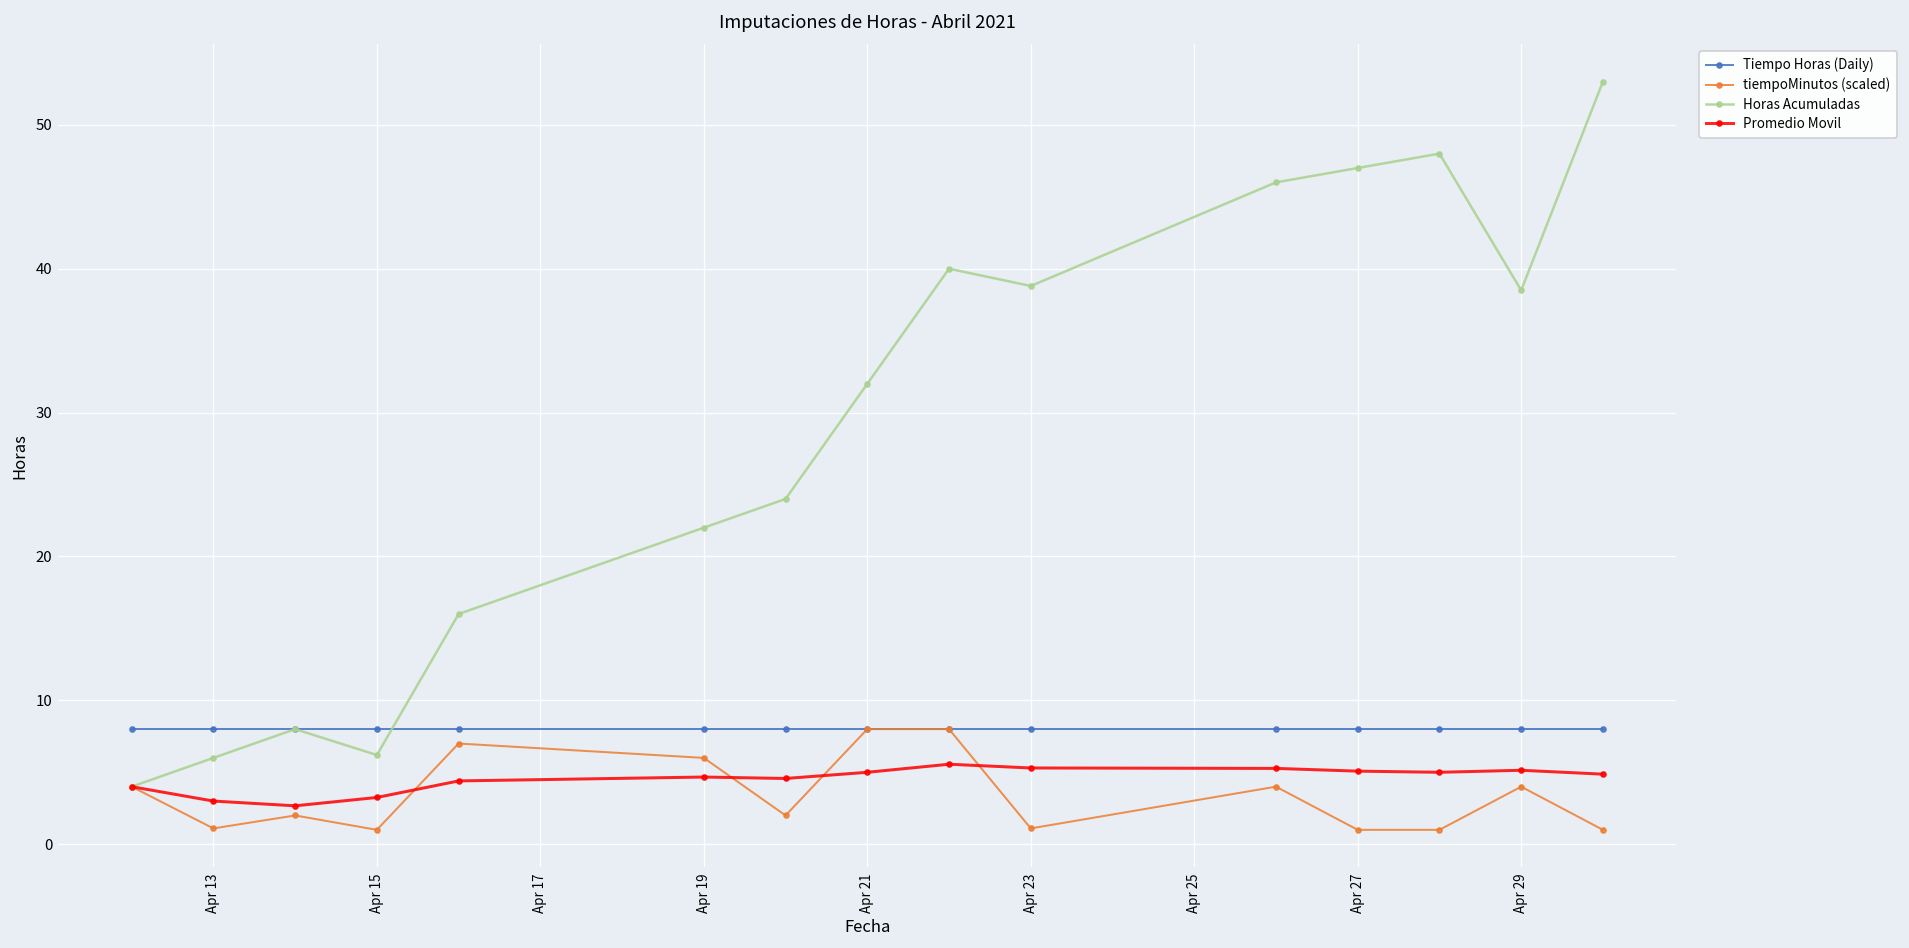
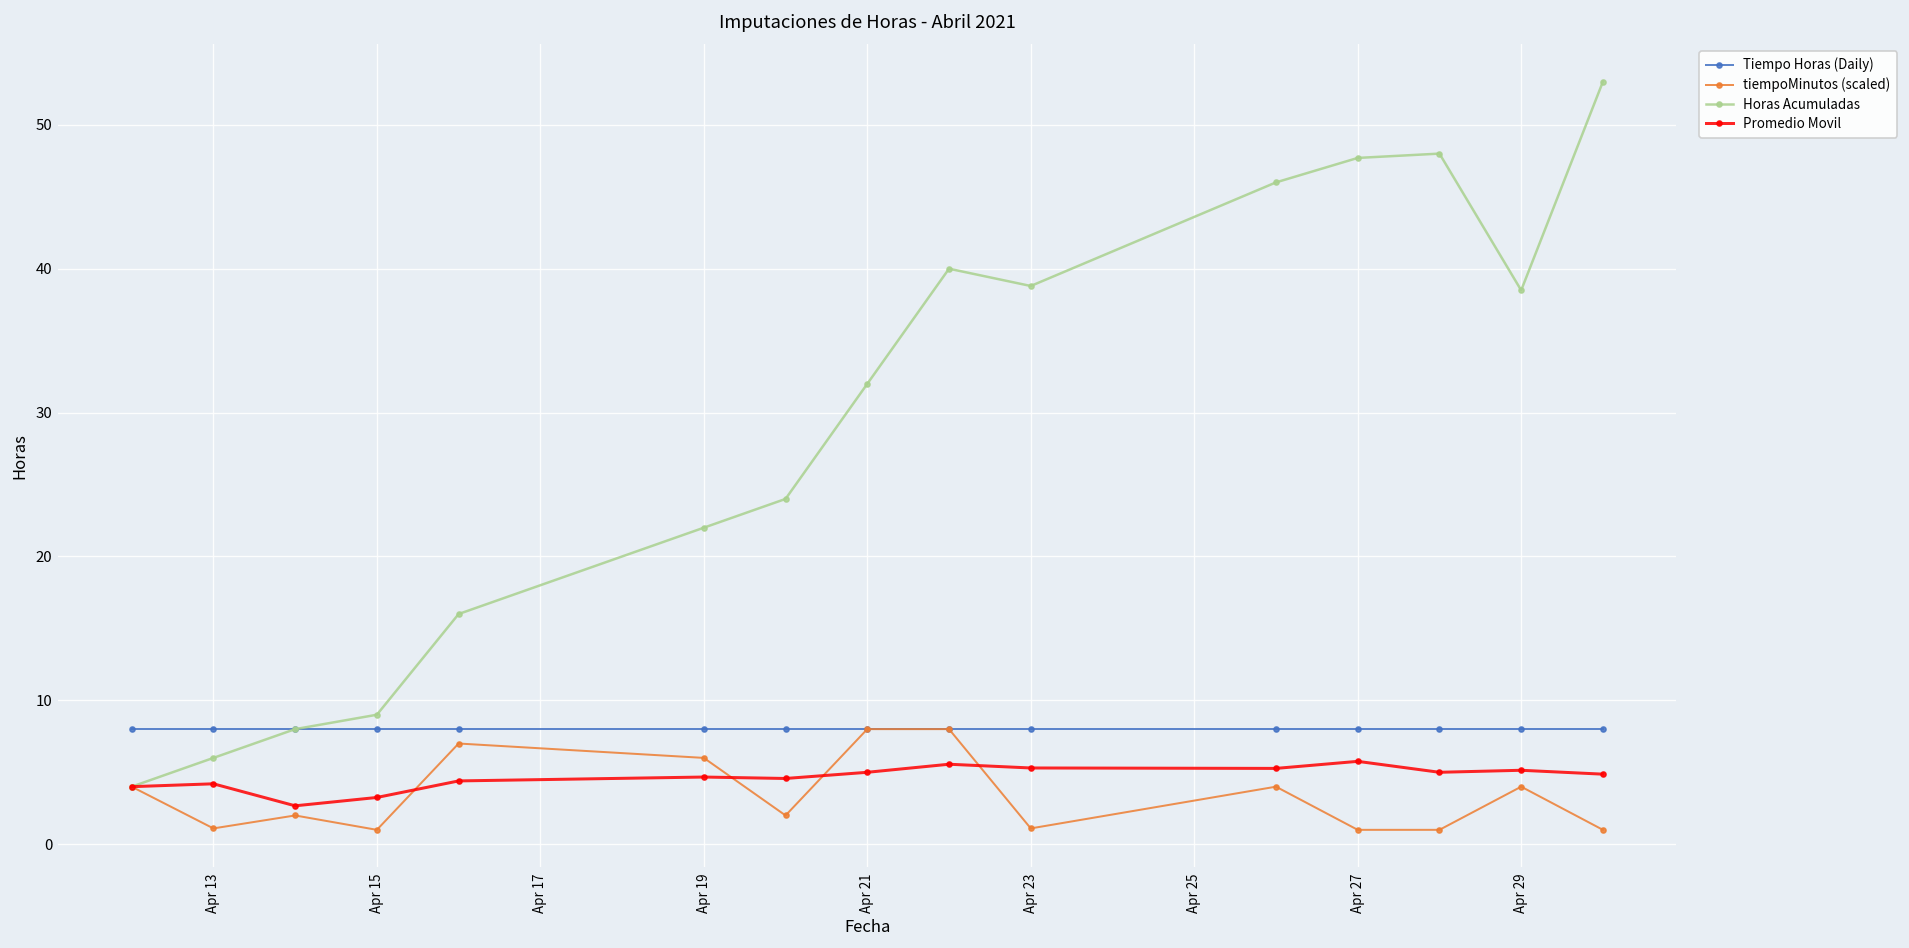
  {
    "Tiempo Horas (Daily)": {
      "Apr 13": 8.0,
      "Apr 15": 8.0,
      "Apr 19": 8.0,
      "Apr 23": 8.0,
      "Apr 27": 8.0,
      "Apr 29": 8.0
    },
    "tiempoMinutos (scaled)": {
      "Apr 13": 1.1,
      "Apr 15": 1.0,
      "Apr 19": 6.0,
      "Apr 23": 1.1,
      "Apr 27": 1.0,
      "Apr 29": 4.0
    },
    "Horas Acumuladas": {
      "Apr 13": 6.0,
-     "Apr 15": 6.2,
+     "Apr 15": 9.0,
      "Apr 19": 22.0,
      "Apr 21": 32.0,
      "Apr 23": 38.8,
-     "Apr 27": 47.0,
+     "Apr 27": 47.7,
      "Apr 29": 38.5
    },
    "Promedio Movil": {
-     "Apr 13": 3.0,
+     "Apr 13": 4.2,
      "Apr 15": 3.3,
      "Apr 19": 4.7,
      "Apr 21": 5.0,
      "Apr 23": 5.3,
-     "Apr 27": 5.1,
+     "Apr 27": 5.8,
      "Apr 29": 5.1
    }
  }
